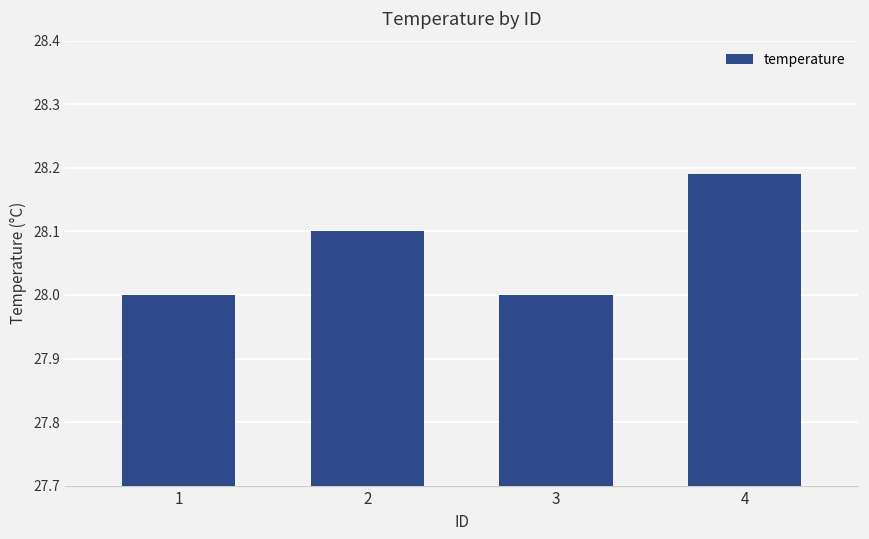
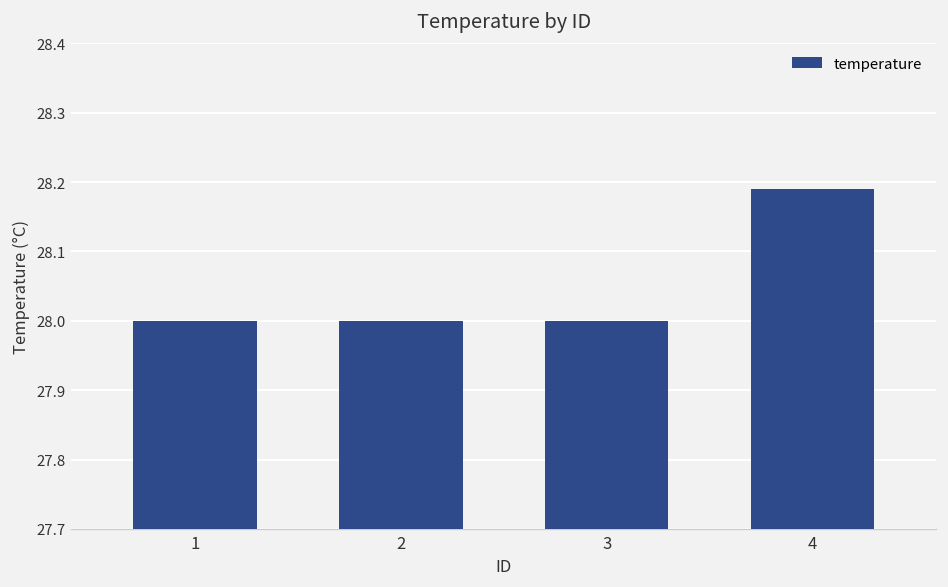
  {
    "1": 28.0,
-   "2": 28.1,
+   "2": 28.0,
    "3": 28.0,
    "4": 28.19
  }
